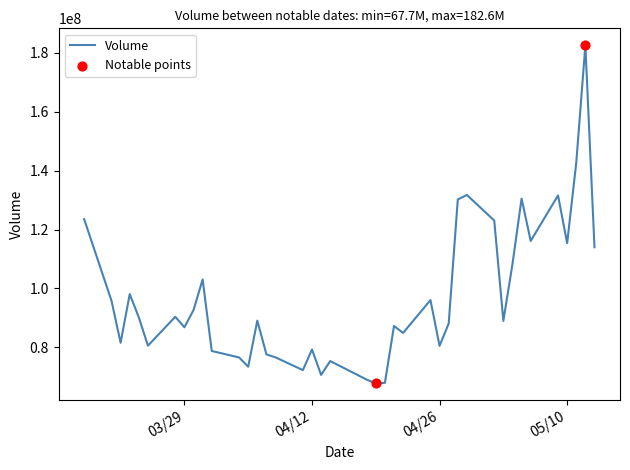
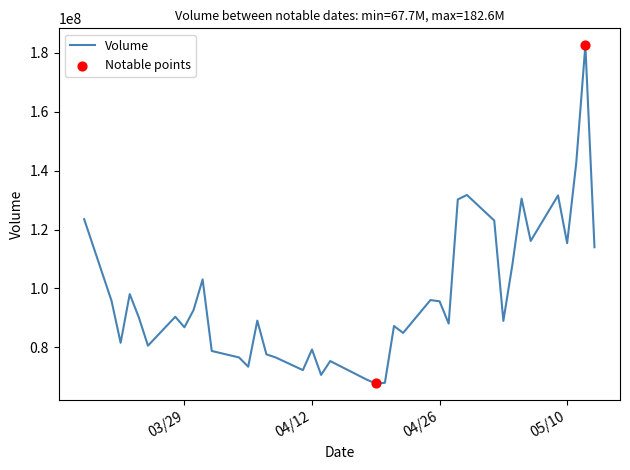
  {
    "Volume": {
      "03/29": 87000000,
      "04/12": 79000000,
-     "04/26": 80000000,
+     "04/26": 96000000,
      "05/10": 115000000
    }
  }
